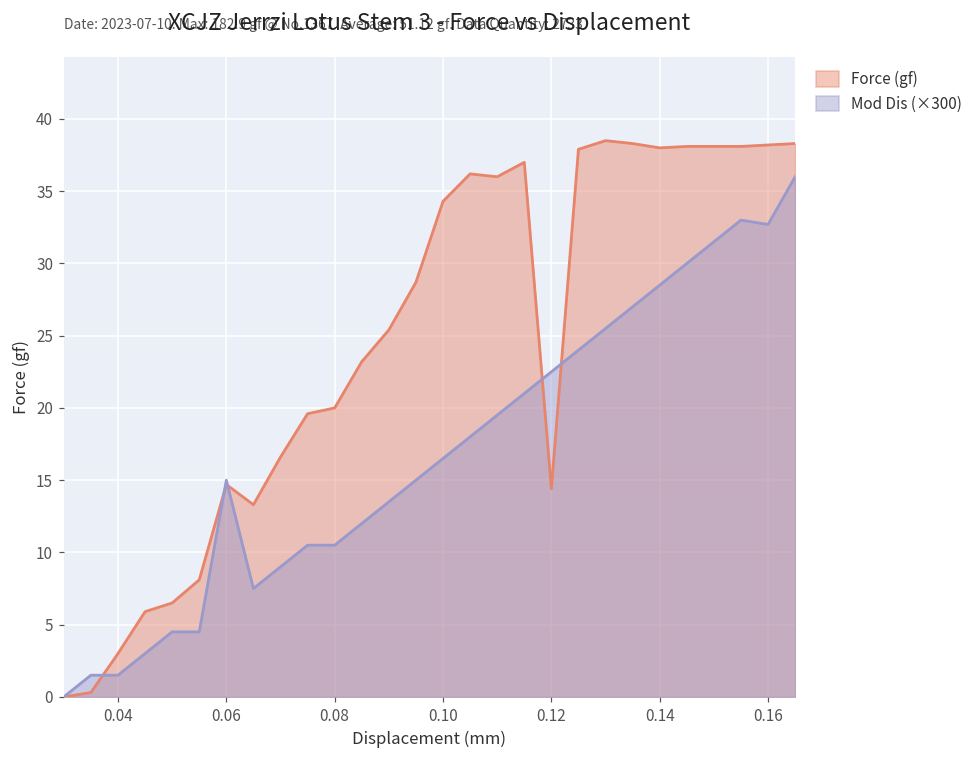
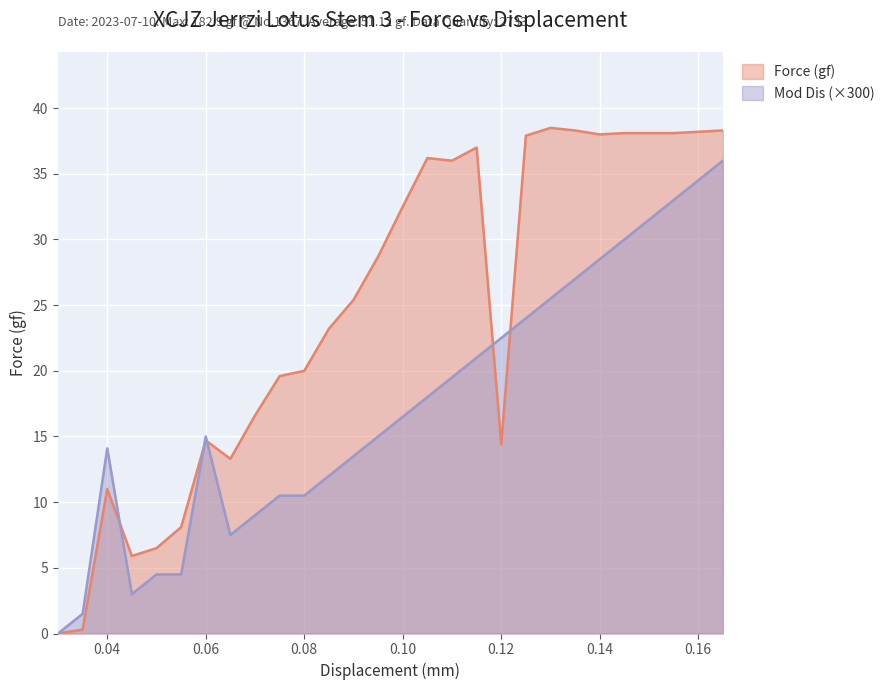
  {
    "Force (gf)": {
-     "0.04": 3,
+     "0.04": 11,
      "0.06": 14.7,
      "0.08": 20.0,
-     "0.10": 34.3,
+     "0.10": 32.5,
      "0.12": 14.4,
      "0.14": 38.0,
      "0.16": 38.2
    },
    "Mod Dis (×300)": {
-     "0.04": 1.5,
+     "0.04": 14.1,
      "0.06": 15.0,
      "0.08": 10.5,
      "0.10": 16.5,
      "0.12": 22.5,
      "0.14": 28.5,
-     "0.16": 32.7
+     "0.16": 34.5
    }
  }
